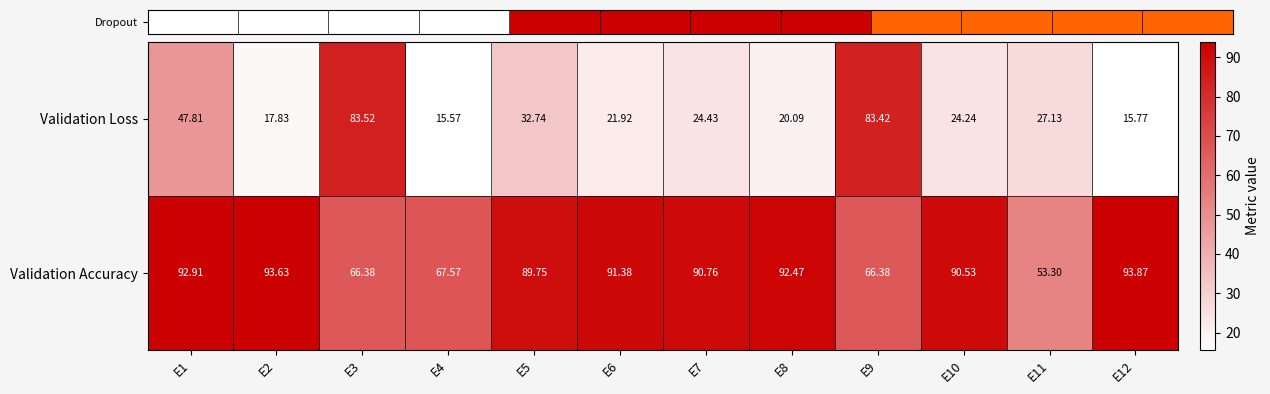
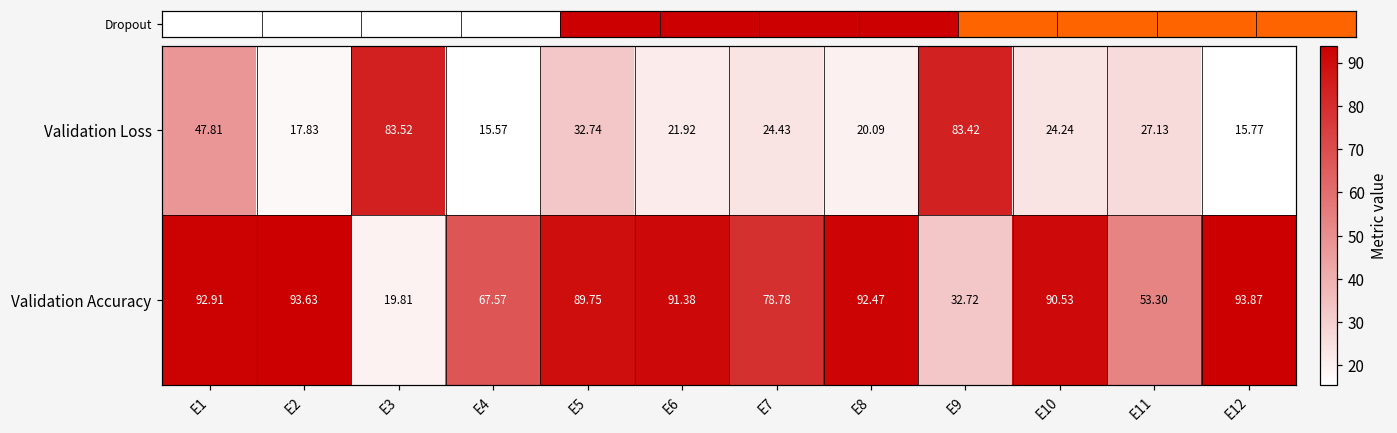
  {
    "CNN Architecture – Validation Metrics Heatmap": {
      "Validation Loss": {
        "E1": 47.81,
        "E2": 17.83,
        "E3": 83.52,
        "E4": 15.57,
        "E5": 32.74,
        "E6": 21.92,
        "E7": 24.43,
        "E8": 20.09,
        "E9": 83.42,
        "E10": 24.24,
        "E11": 27.13,
        "E12": 15.77
      },
      "Validation Accuracy": {
        "E1": 92.91,
        "E2": 93.63,
-       "E3": 66.38,
+       "E3": 19.81,
        "E4": 67.57,
        "E5": 89.75,
        "E6": 91.38,
-       "E7": 90.76,
+       "E7": 78.78,
        "E8": 92.47,
-       "E9": 66.38,
+       "E9": 32.72,
        "E10": 90.53,
        "E11": 53.30,
        "E12": 93.87
      }
    }
  }
